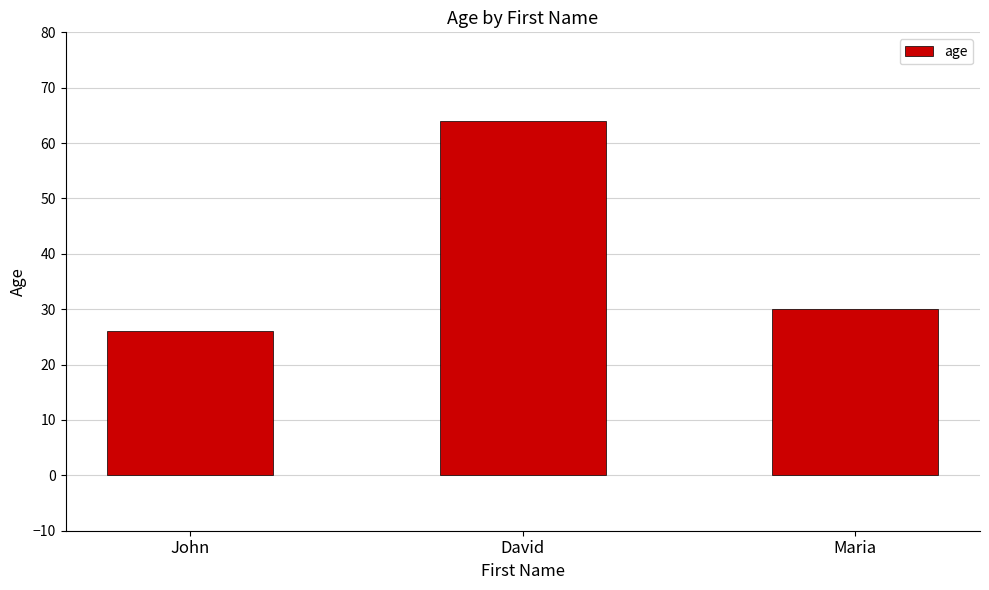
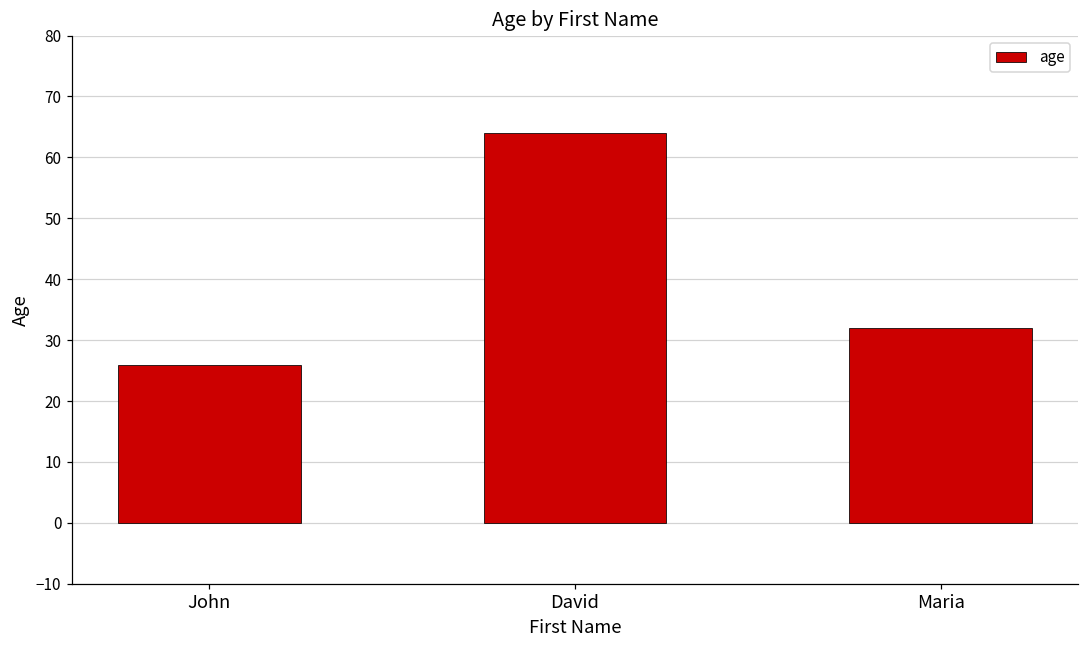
  {
    "John": 26,
    "David": 64,
-   "Maria": 30
+   "Maria": 32
  }
